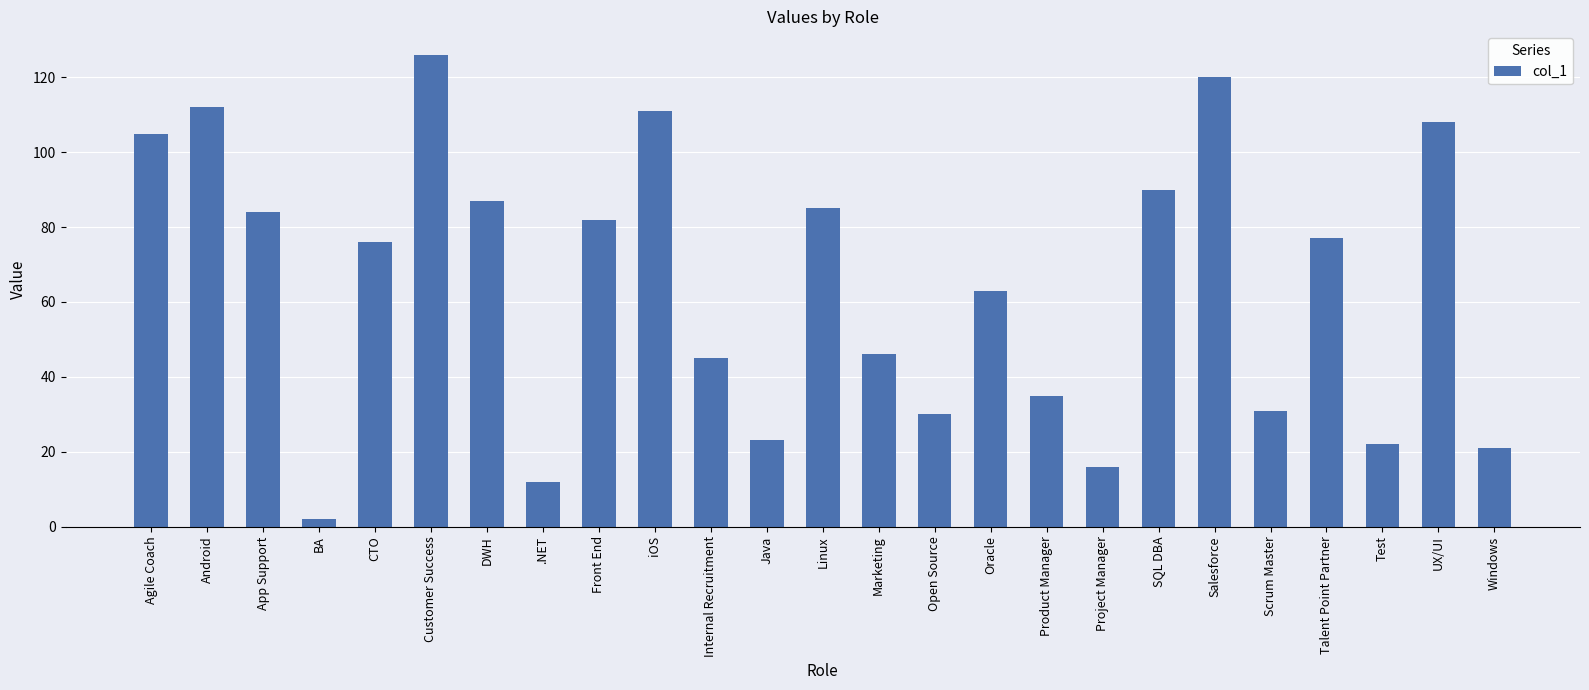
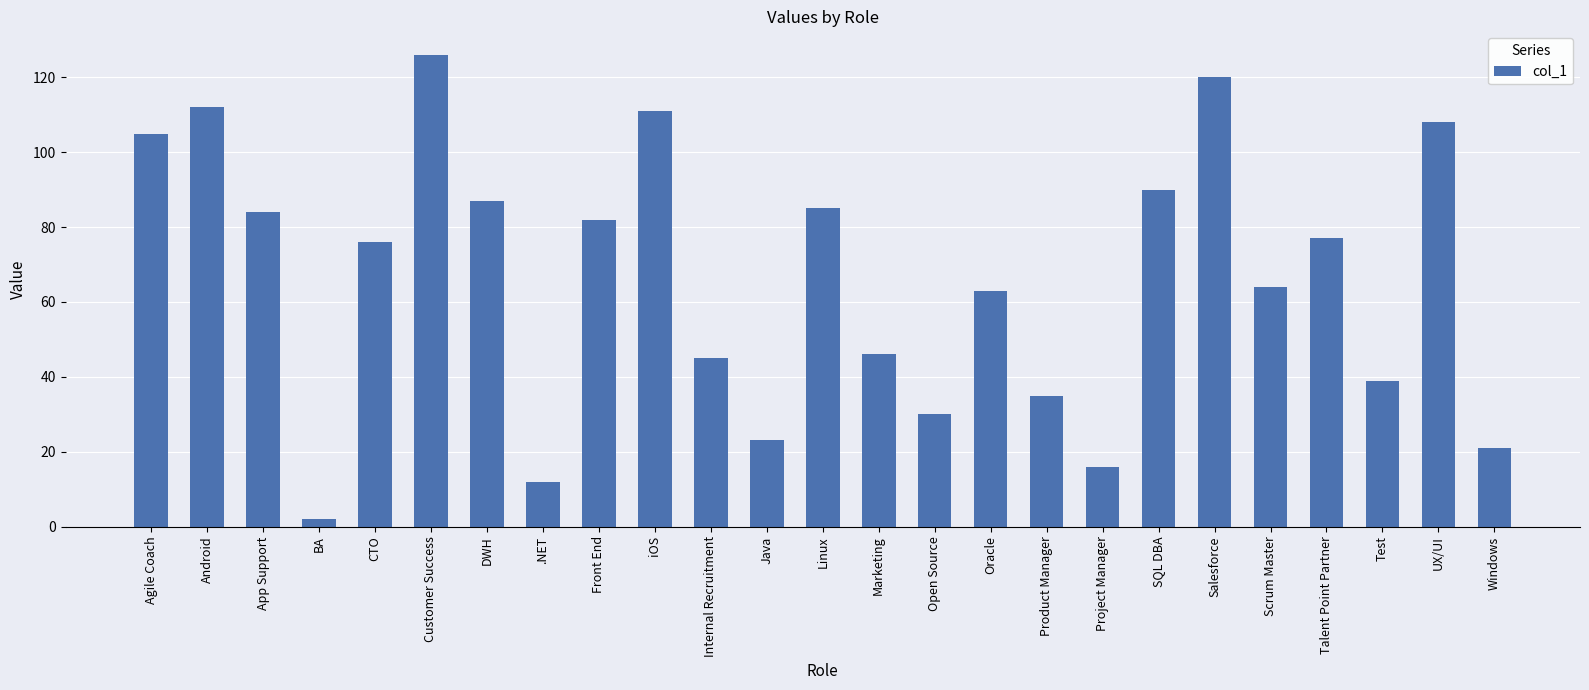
  {
    "Agile Coach": 105,
    "Android": 112,
    "App Support": 84,
    "BA": 2,
    "CTO": 76,
    "Customer Success": 126,
    "DWH": 87,
    ".NET": 12,
    "Front End": 82,
    "iOS": 111,
    "Internal Recruitment": 45,
    "Java": 23,
    "Linux": 85,
    "Marketing": 46,
    "Open Source": 30,
    "Oracle": 63,
    "Product Manager": 35,
    "Project Manager": 16,
    "SQL DBA": 90,
    "Salesforce": 120,
-   "Scrum Master": 31,
+   "Scrum Master": 64,
    "Talent Point Partner": 77,
-   "Test": 22,
+   "Test": 39,
    "UX/UI": 108,
    "Windows": 21
  }
